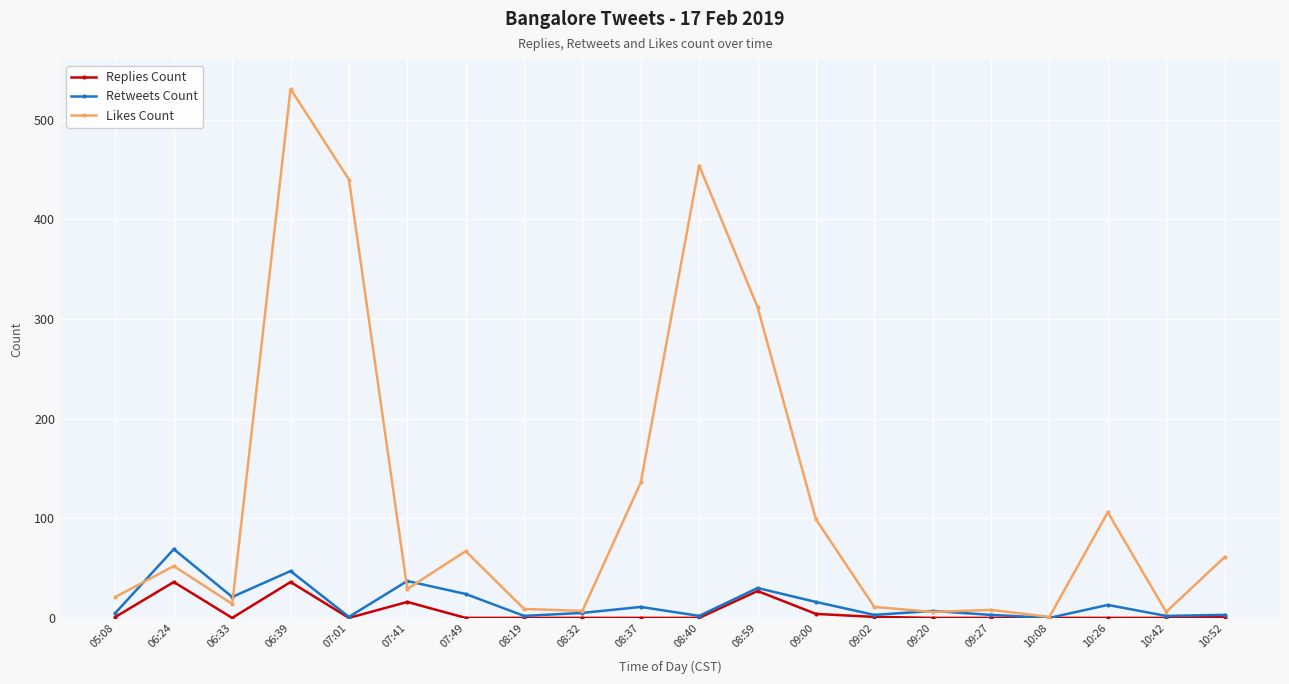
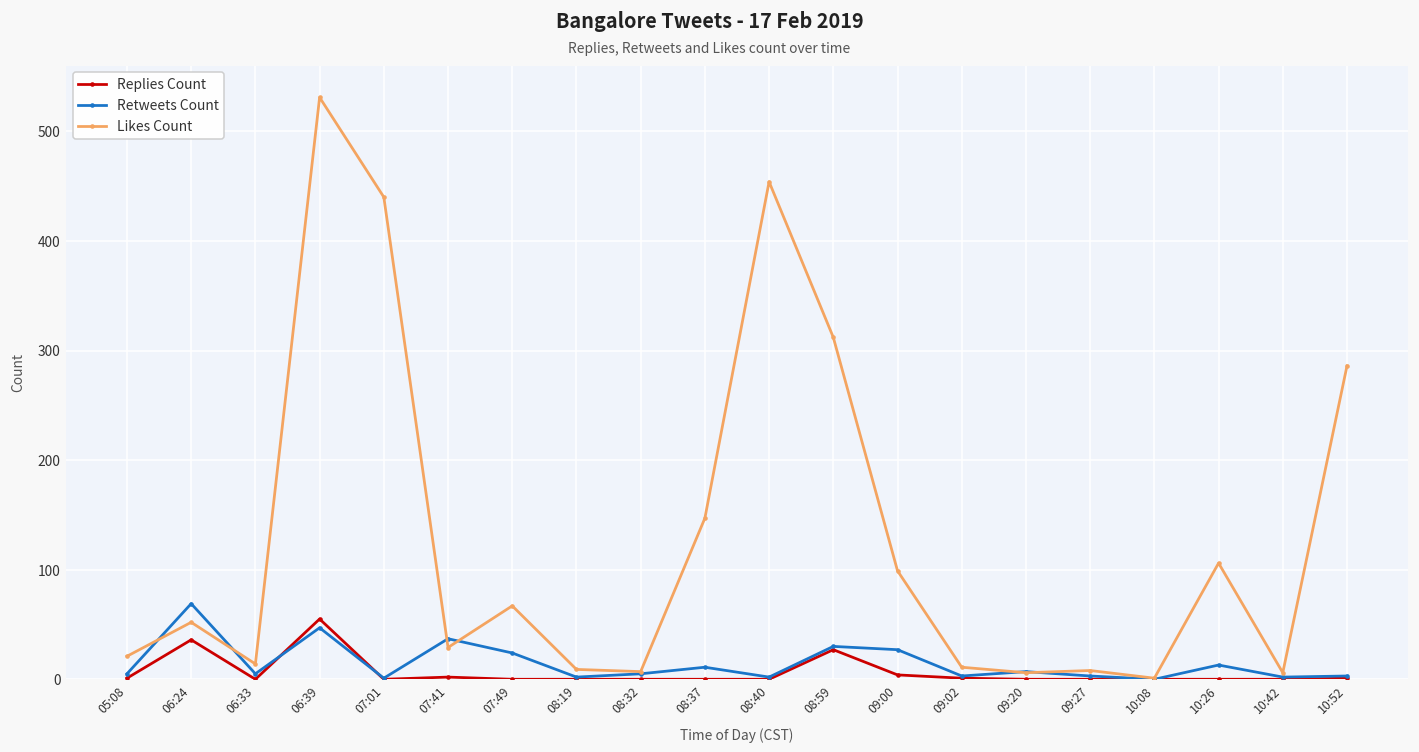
  {
    "Replies Count": {
      "05:08": 0,
      "06:24": 40,
      "06:33": 0,
-     "06:39": 40,
-     "07:41": 20,
+     "06:39": 60,
+     "07:41": 0,
      "07:49": 0,
      "08:32": 0,
      "08:37": 0,
      "08:59": 30,
      "09:00": 0,
      "09:20": 0,
      "09:27": 0,
      "10:26": 0
    },
    "Retweets Count": {
      "05:08": 10,
      "06:24": 70,
-     "06:33": 20,
+     "06:33": 10,
      "06:39": 50,
      "07:41": 40,
      "07:49": 20,
      "08:37": 10,
      "08:59": 30,
-     "09:00": 20,
+     "09:00": 30,
      "09:27": 0,
      "10:26": 10
    },
    "Likes Count": {
      "05:08": 20,
      "06:24": 50,
      "06:33": 10,
      "06:39": 530,
      "07:01": 440,
      "07:41": 30,
      "07:49": 70,
      "08:19": 10,
-     "08:37": 140,
+     "08:37": 150,
      "08:40": 450,
      "08:59": 310,
      "09:00": 100,
      "09:02": 10,
      "09:27": 10,
      "10:26": 110,
      "10:42": 10,
-     "10:52": 60
+     "10:52": 290
    }
  }
